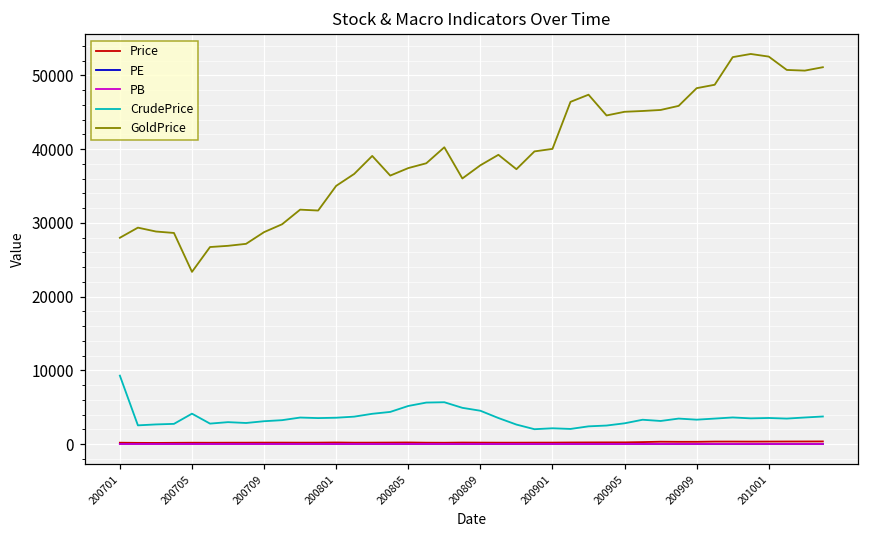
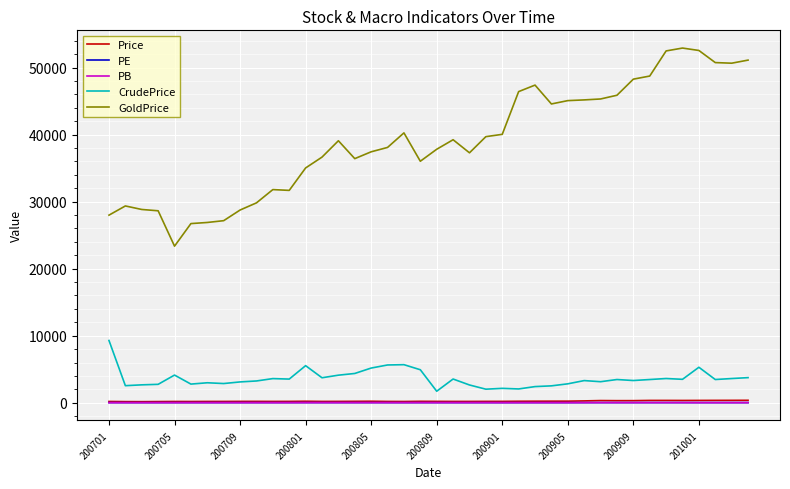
  {
    "CrudePrice": {
      "200701": 9000,
      "200705": 4000,
      "200709": 3000,
-     "200801": 4000,
+     "200801": 6000,
      "200805": 5000,
-     "200809": 5000,
+     "200809": 2000,
      "200901": 2000,
      "200905": 3000,
      "200909": 3000,
-     "201001": 4000
+     "201001": 5000
    },
    "GoldPrice": {
      "200701": 28000,
      "200705": 23000,
      "200709": 29000,
      "200801": 35000,
      "200805": 37000,
      "200809": 38000,
      "200901": 40000,
      "200905": 45000,
      "200909": 48000,
      "201001": 53000
    }
  }
